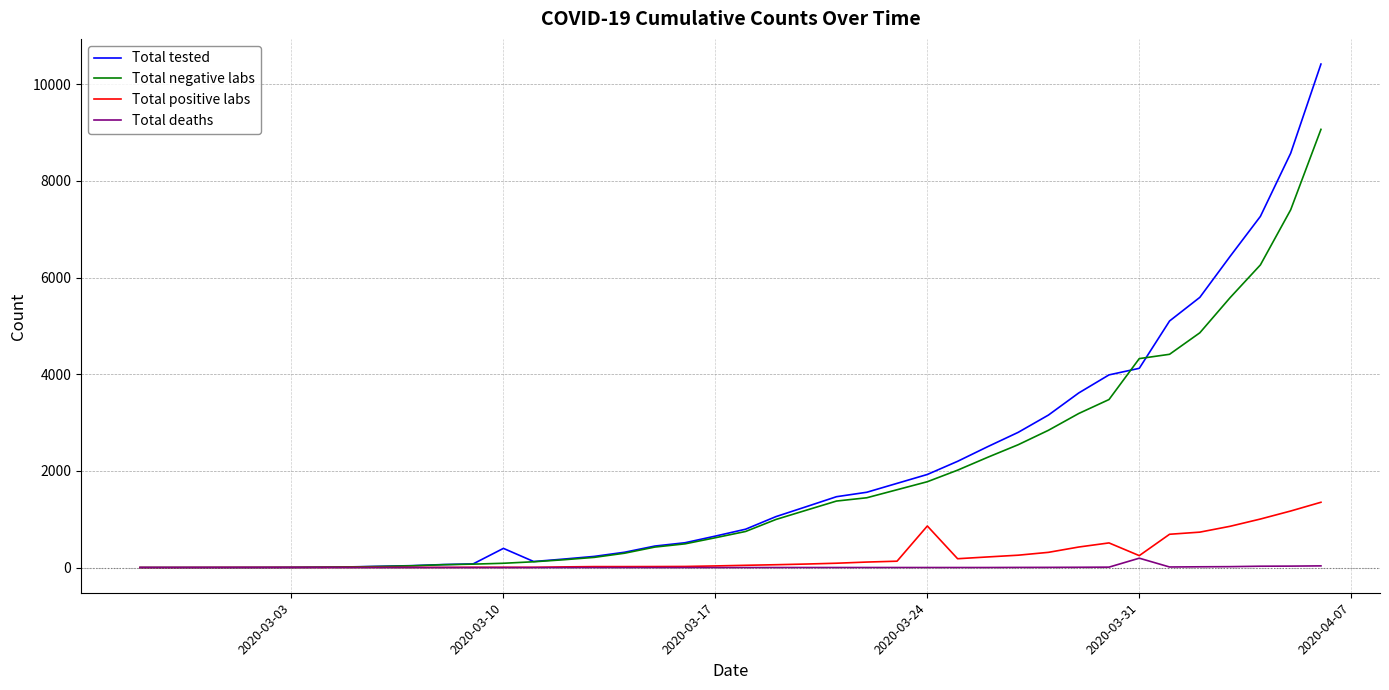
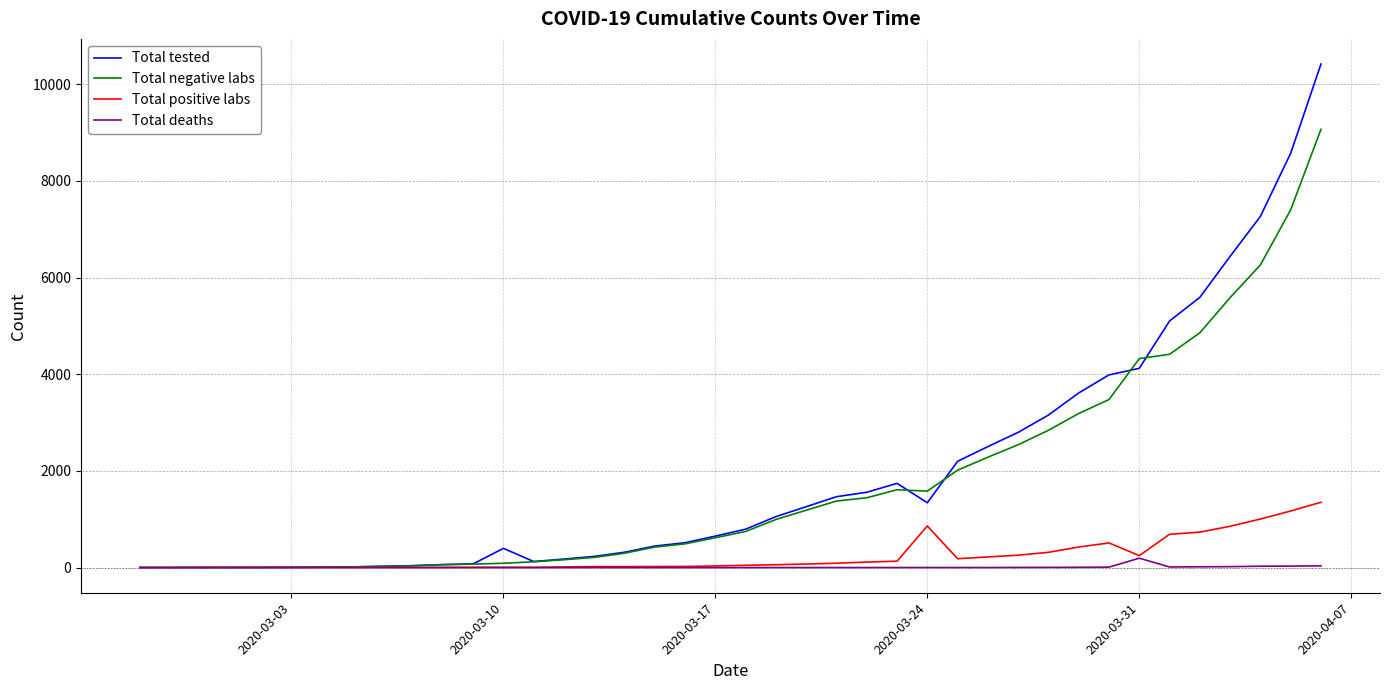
  {
    "Total tested": {
      "2020-03-10": 400,
-     "2020-03-24": 1900,
+     "2020-03-24": 1300,
      "2020-03-31": 4100
    },
    "Total negative labs": {
      "2020-03-10": 100,
-     "2020-03-24": 1800,
+     "2020-03-24": 1600,
      "2020-03-31": 4300
    },
    "Total positive labs": {
      "2020-03-24": 900,
      "2020-03-31": 200
    },
    "Total deaths": {
      "2020-03-24": 0,
      "2020-03-31": 200
    }
  }
